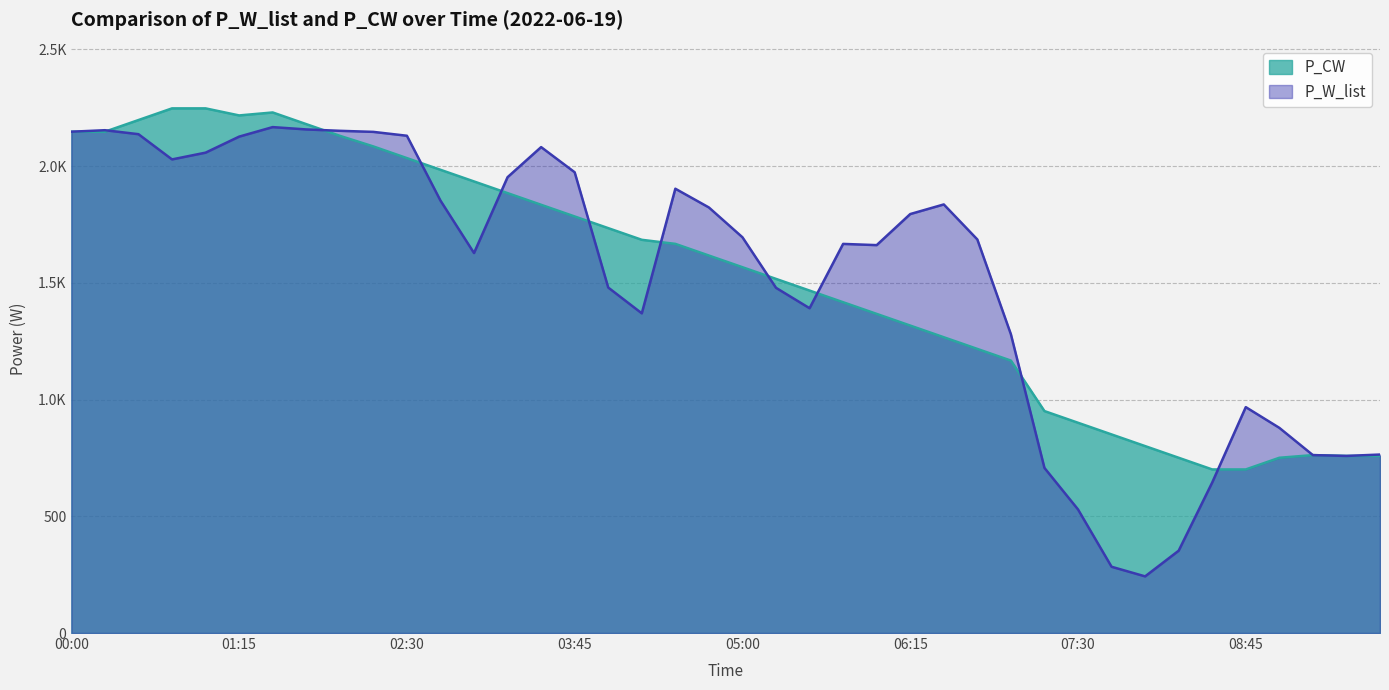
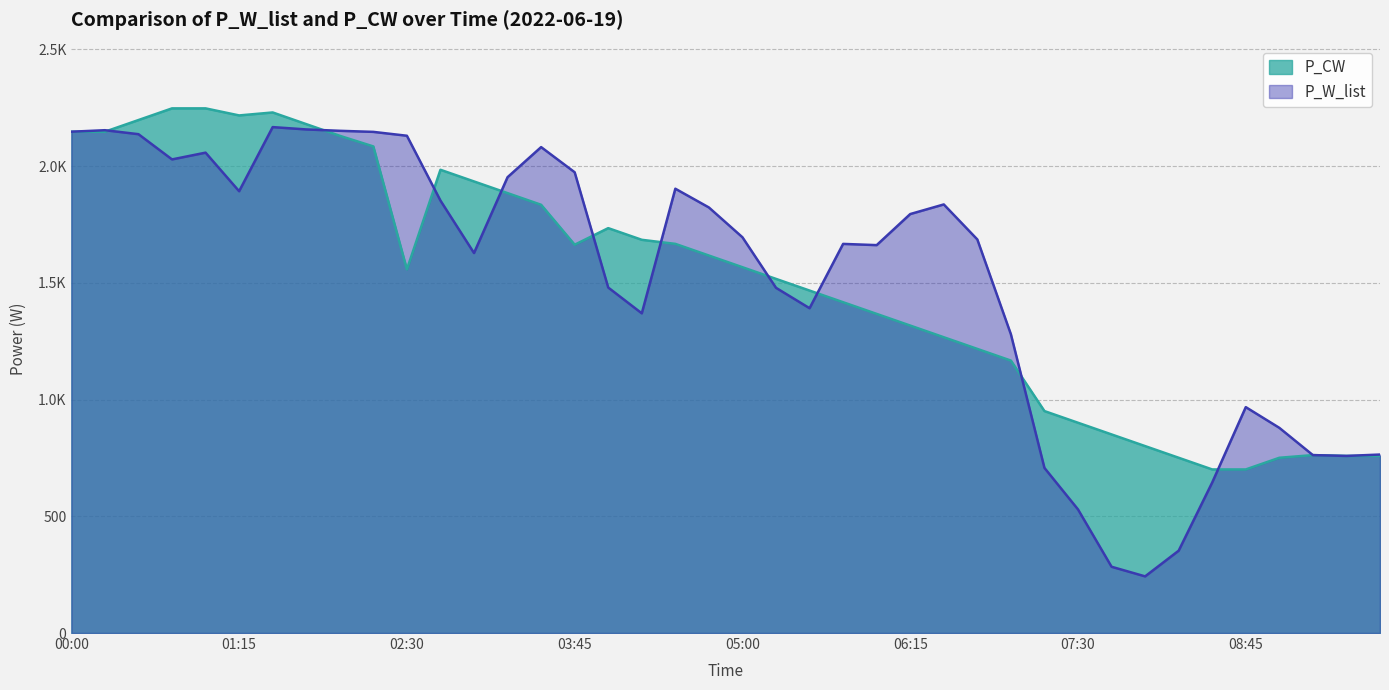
  {
    "P_CW": {
      "01:15": 2220,
-     "02:30": 2030,
-     "03:45": 1780,
+     "02:30": 1560,
+     "03:45": 1660,
      "05:00": 1570,
      "06:15": 1320,
      "07:30": 900,
      "08:45": 700
    },
    "P_W_list": {
-     "01:15": 2130,
+     "01:15": 1890,
      "02:30": 2130,
      "03:45": 1970,
      "05:00": 1700,
      "06:15": 1790,
      "07:30": 530,
      "08:45": 970
    }
  }
